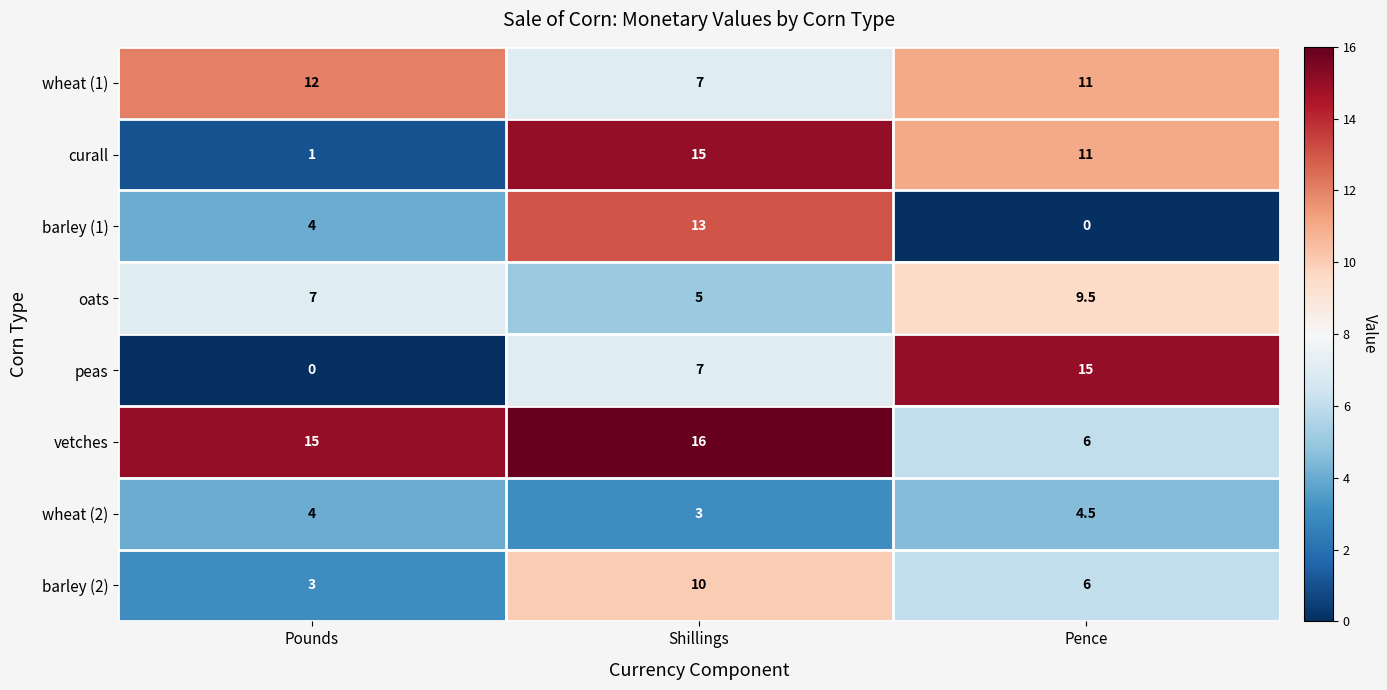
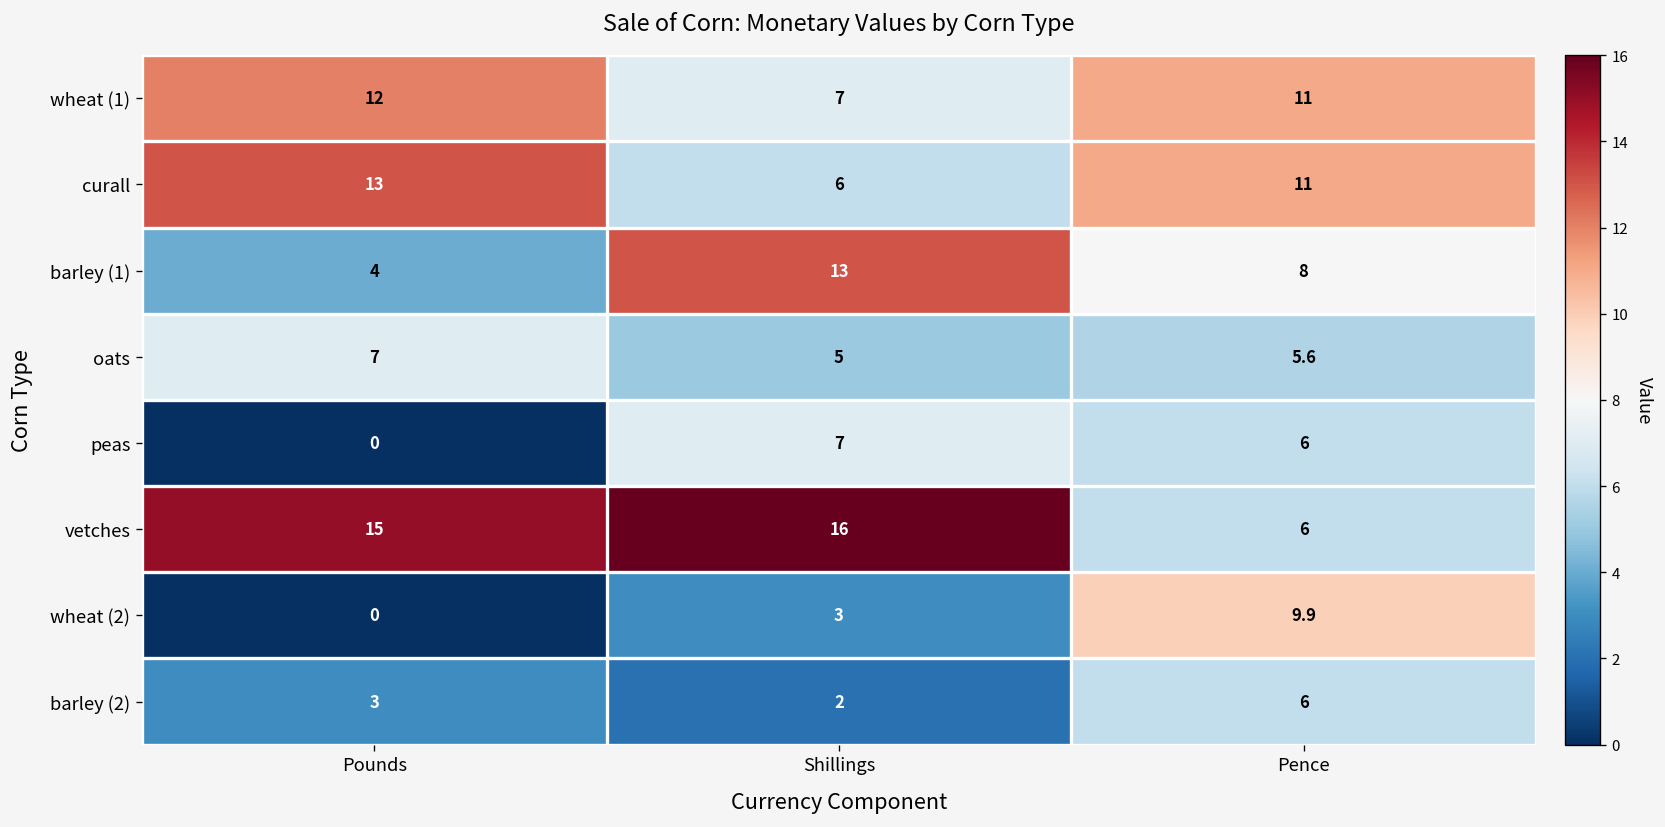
  {
    "wheat (1)": {
      "Pounds": 12,
      "Shillings": 7,
      "Pence": 11
    },
    "curall": {
-     "Pounds": 1,
-     "Shillings": 15,
+     "Pounds": 13,
+     "Shillings": 6,
      "Pence": 11
    },
    "barley (1)": {
      "Pounds": 4,
      "Shillings": 13,
-     "Pence": 0
+     "Pence": 8
    },
    "oats": {
      "Pounds": 7,
      "Shillings": 5,
-     "Pence": 9.5
+     "Pence": 5.6
    },
    "peas": {
      "Pounds": 0,
      "Shillings": 7,
-     "Pence": 15
+     "Pence": 6
    },
    "vetches": {
      "Pounds": 15,
      "Shillings": 16,
      "Pence": 6
    },
    "wheat (2)": {
-     "Pounds": 4,
+     "Pounds": 0,
      "Shillings": 3,
-     "Pence": 4.5
+     "Pence": 9.9
    },
    "barley (2)": {
      "Pounds": 3,
-     "Shillings": 10,
+     "Shillings": 2,
      "Pence": 6
    }
  }
